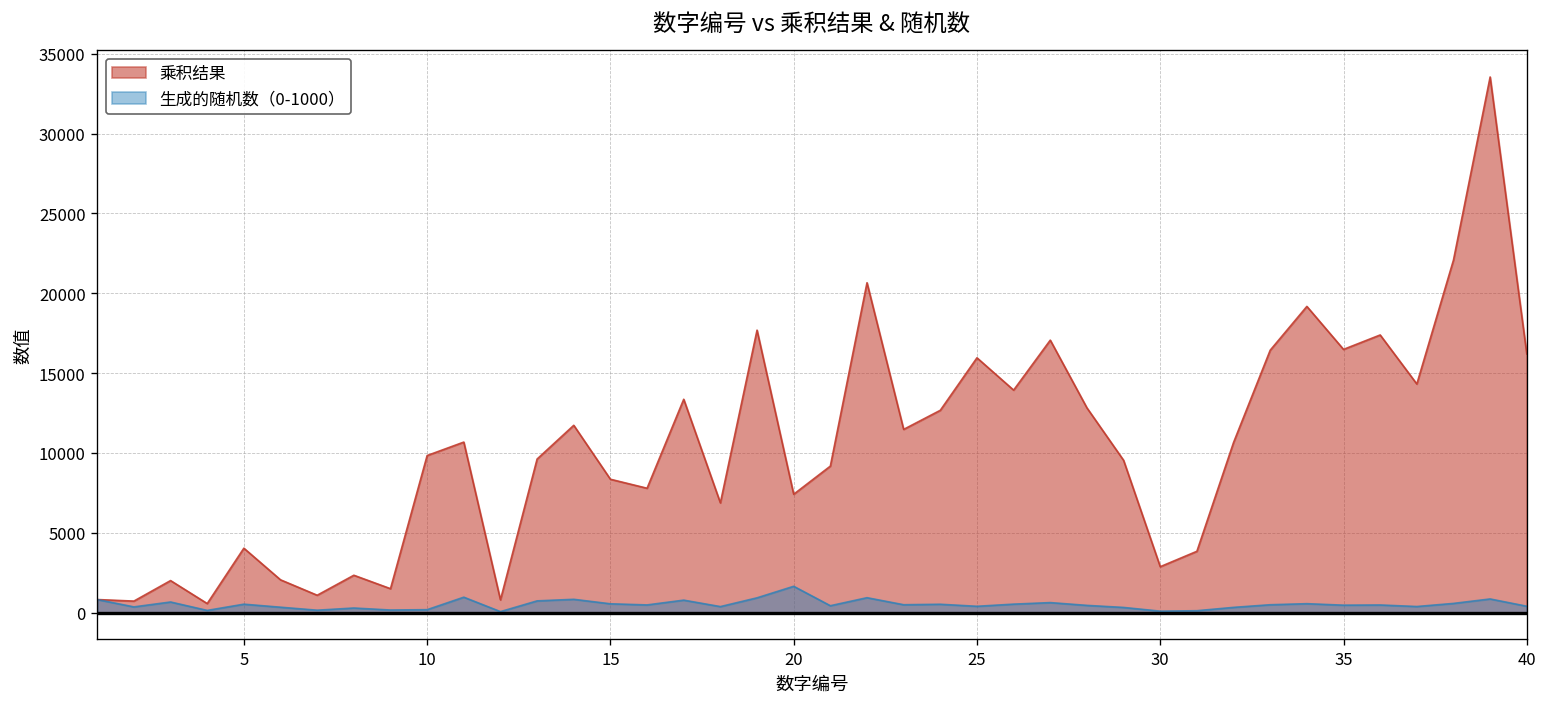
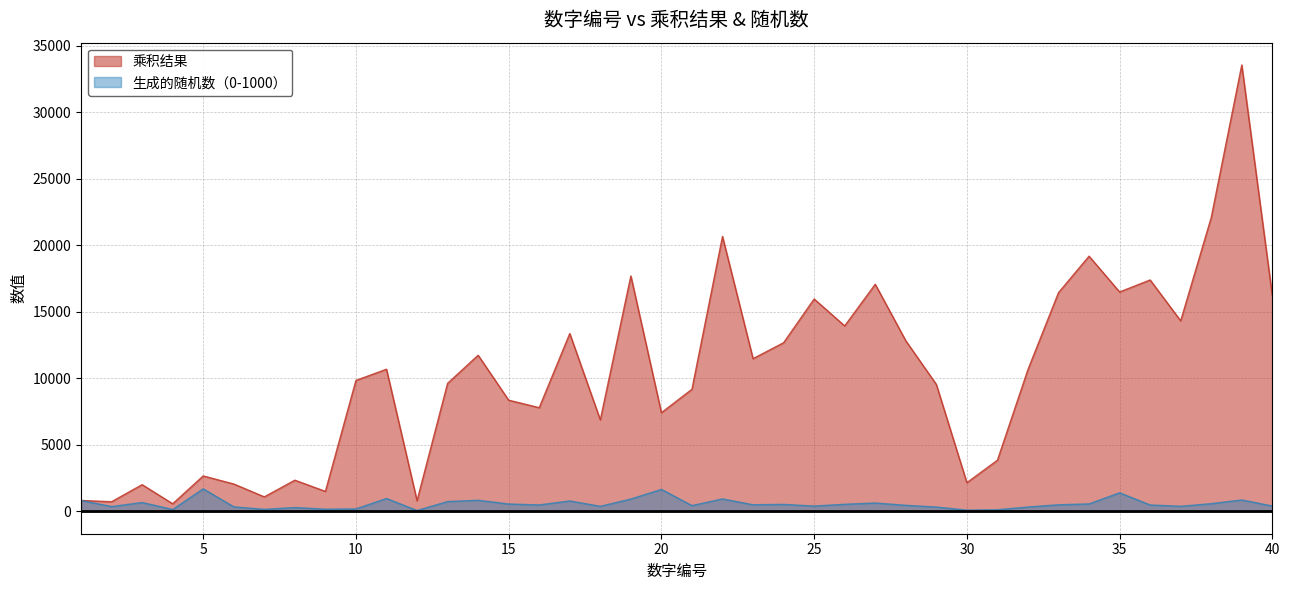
  {
    "乘积结果": {
-     "5": 4000,
+     "5": 2700,
      "10": 9800,
      "15": 8400,
      "20": 7400,
      "25": 16000,
-     "30": 2900,
+     "30": 2200,
      "35": 16500,
      "40": 16200
    },
    "生成的随机数（0-1000）": {
-     "5": 500,
+     "5": 1700,
      "10": 200,
      "15": 600,
      "20": 1700,
      "25": 400,
      "30": 100,
-     "35": 500,
+     "35": 1400,
      "40": 400
    }
  }
